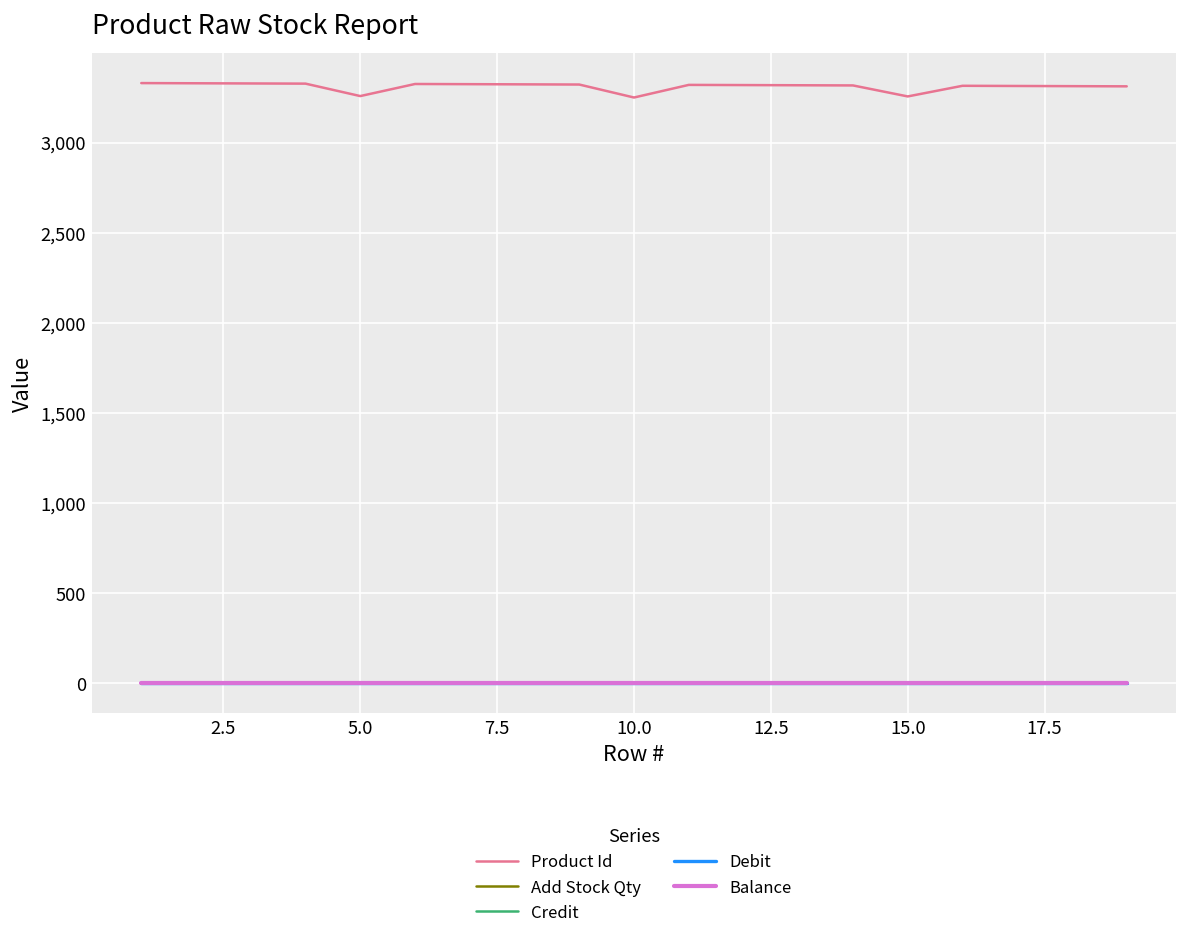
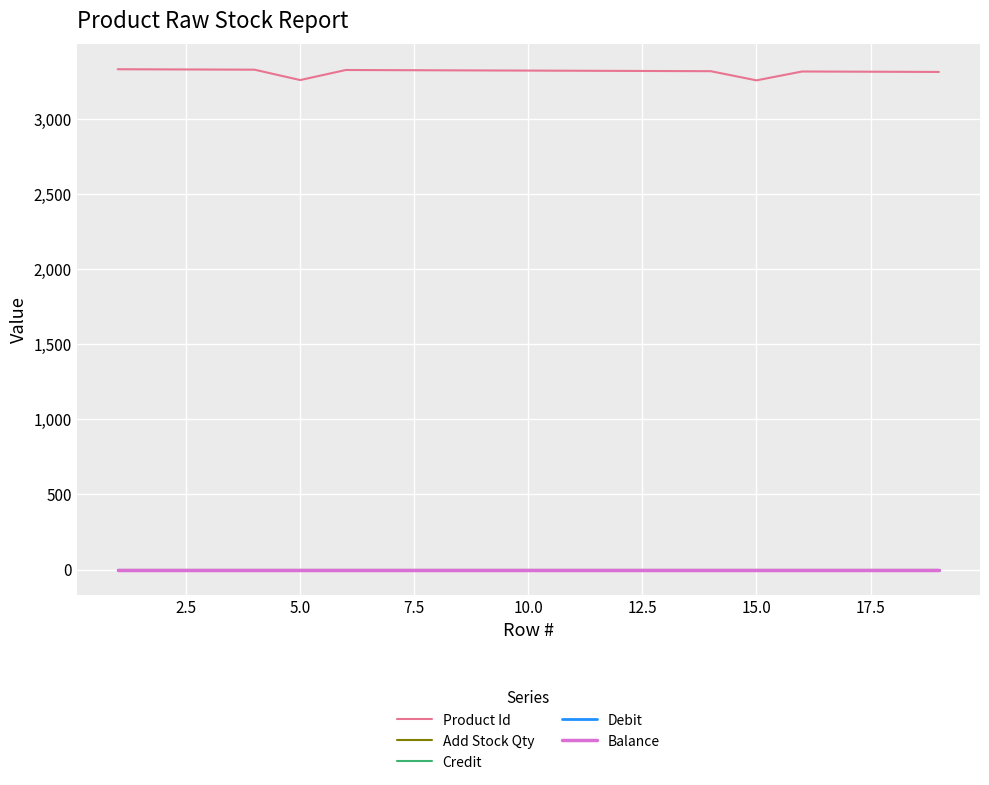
  {
    "Product Id": {
      "5.0": "3,260",
-     "10.0": "3,250",
+     "10.0": "3,320",
      "15.0": "3,260"
    },
    "Balance": {
      "5.0": "0",
      "10.0": "0",
      "15.0": "0"
    }
  }
